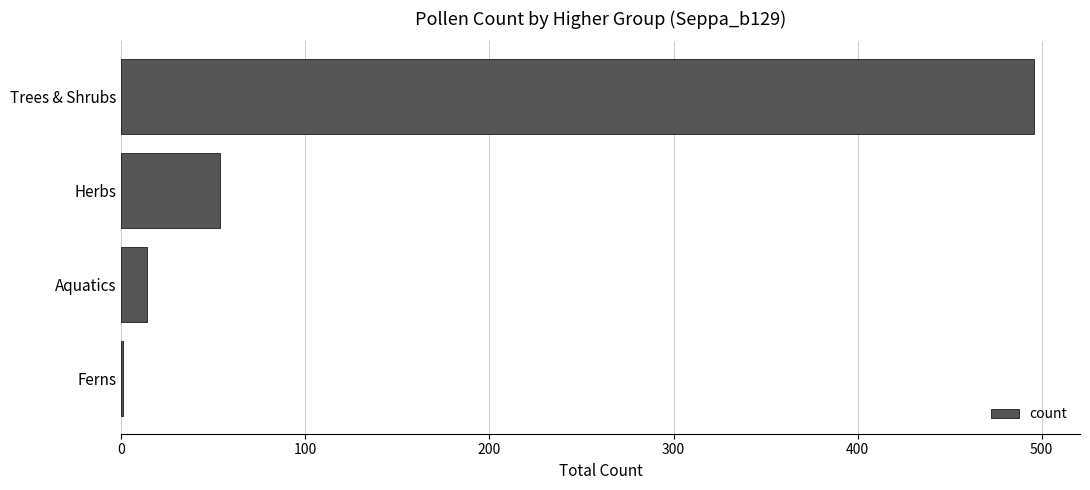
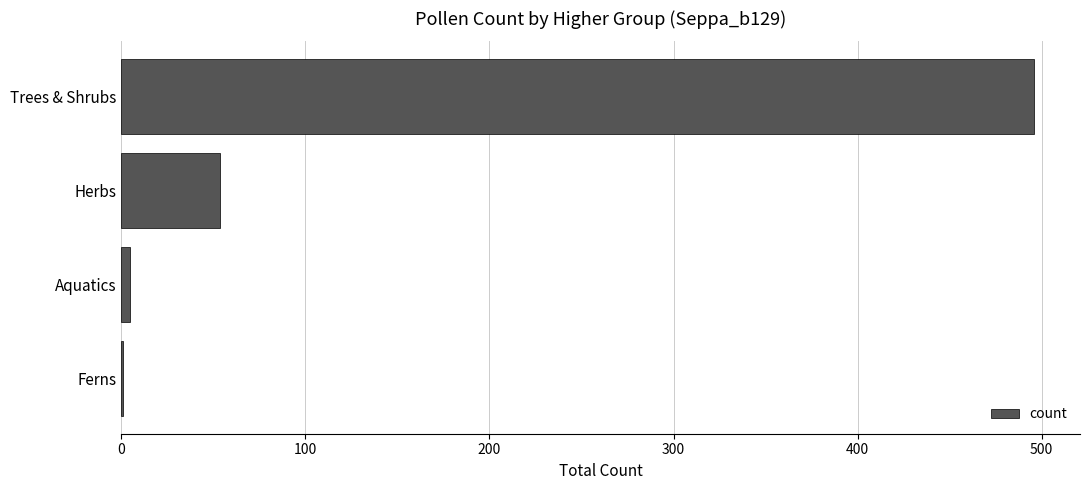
  {
    "Trees & Shrubs": 496,
    "Herbs": 53,
-   "Aquatics": 14
+   "Aquatics": 5
  }
